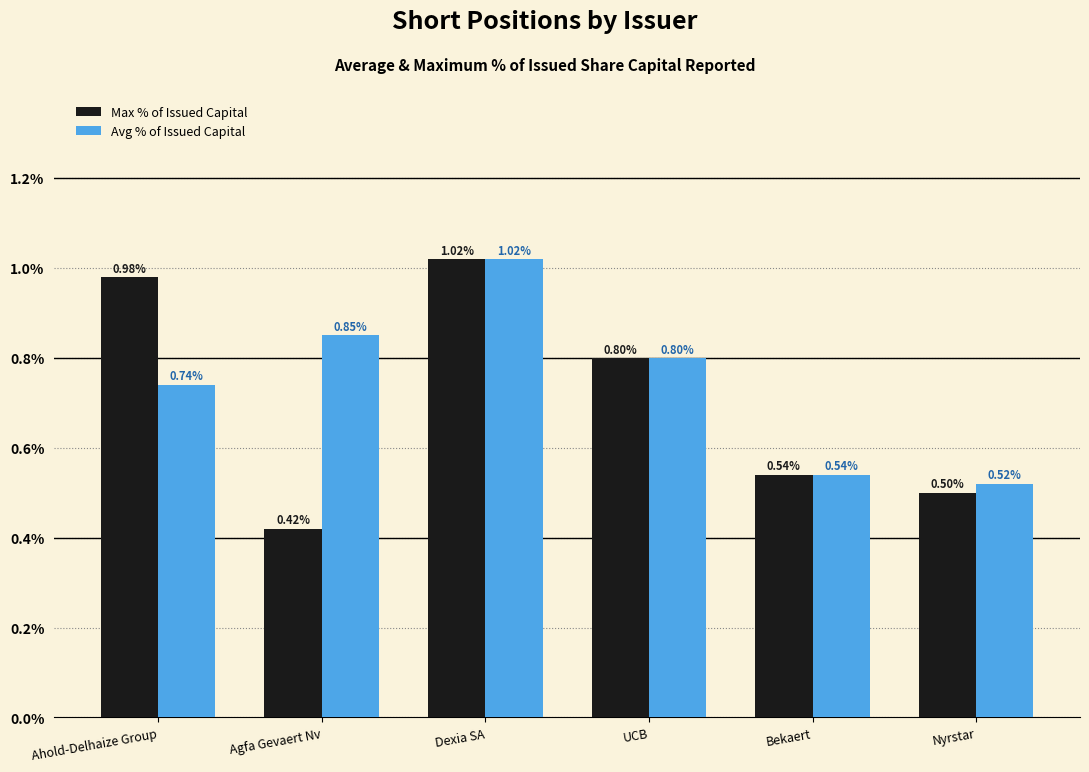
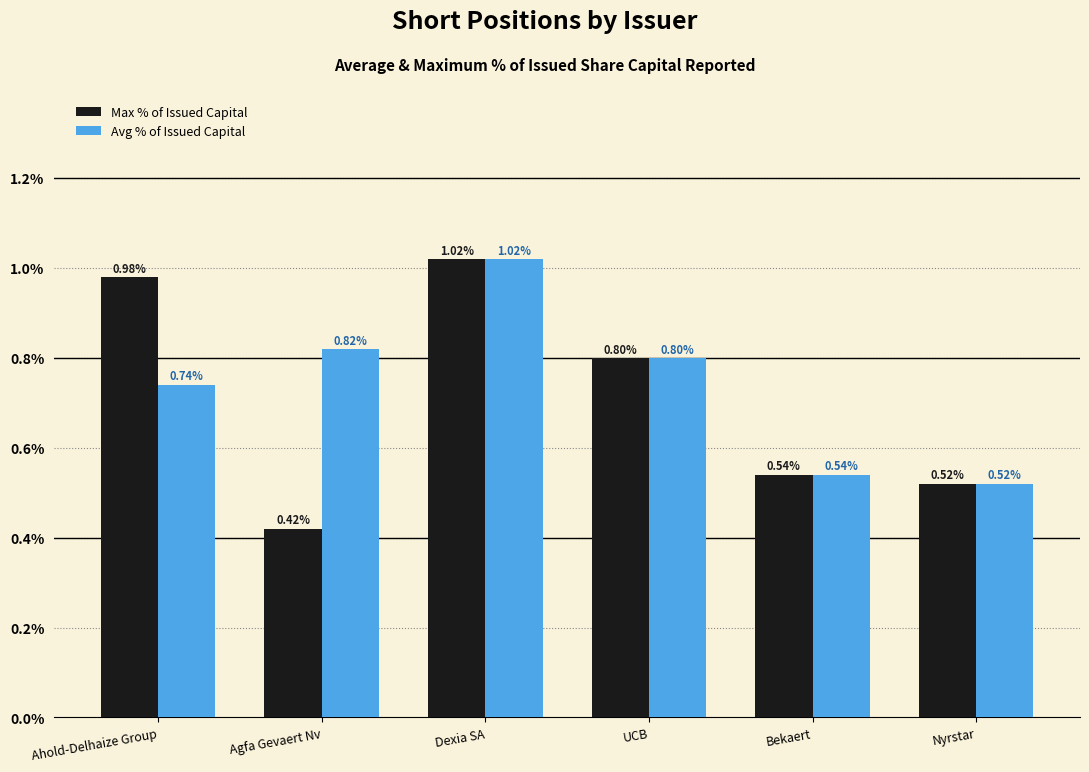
  {
    "Max % of Issued Capital": {
      "Ahold-Delhaize Group": "0.98%",
      "Agfa Gevaert Nv": "0.42%",
      "Dexia SA": "1.02%",
      "UCB": "0.80%",
      "Bekaert": "0.54%",
-     "Nyrstar": "0.50%"
+     "Nyrstar": "0.52%"
    },
    "Avg % of Issued Capital": {
      "Ahold-Delhaize Group": "0.74%",
-     "Agfa Gevaert Nv": "0.85%",
+     "Agfa Gevaert Nv": "0.82%",
      "Dexia SA": "1.02%",
      "UCB": "0.80%",
      "Bekaert": "0.54%",
      "Nyrstar": "0.52%"
    }
  }
